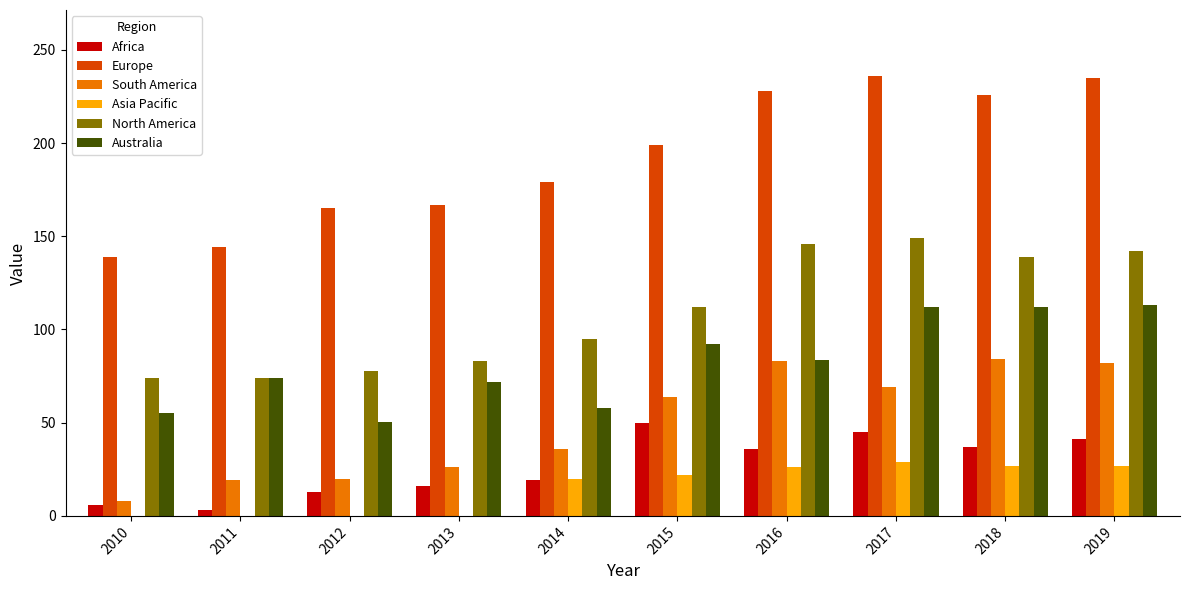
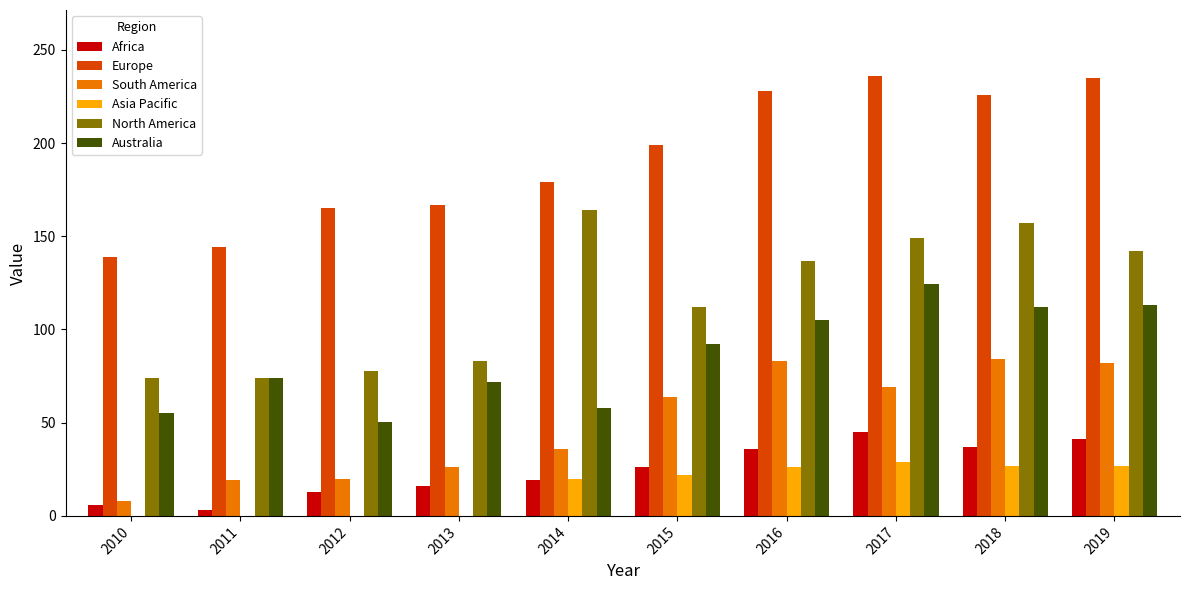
  {
    "Africa": {
      "2010": 6,
      "2011": 3,
      "2012": 13,
      "2013": 16,
      "2014": 19,
-     "2015": 50,
+     "2015": 26,
      "2016": 36,
      "2017": 45,
      "2018": 37,
      "2019": 41
    },
    "North America": {
      "2010": 74,
      "2011": 74,
      "2012": 78,
      "2013": 83,
-     "2014": 95,
+     "2014": 164,
      "2015": 112,
-     "2016": 146,
+     "2016": 137,
      "2017": 149,
-     "2018": 139,
+     "2018": 157,
      "2019": 142
    },
    "Australia": {
      "2010": 55,
      "2011": 74,
      "2012": 51,
      "2013": 72,
      "2014": 58,
      "2015": 92,
-     "2016": 84,
-     "2017": 112,
+     "2016": 105,
+     "2017": 125,
      "2018": 112,
      "2019": 113
    }
  }
